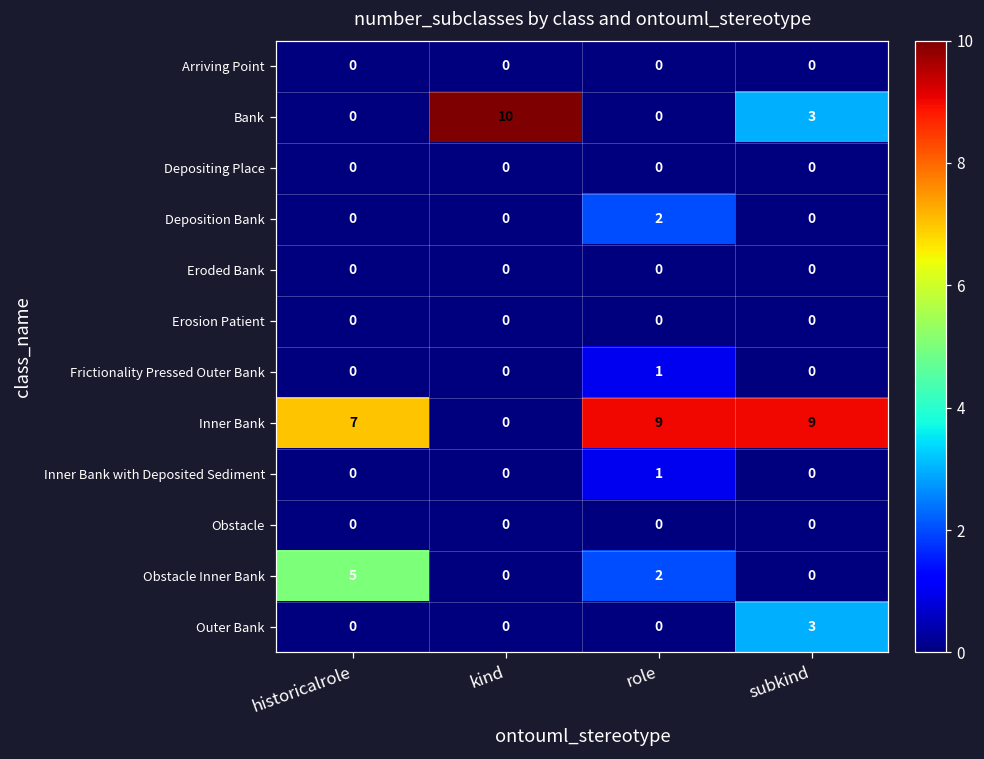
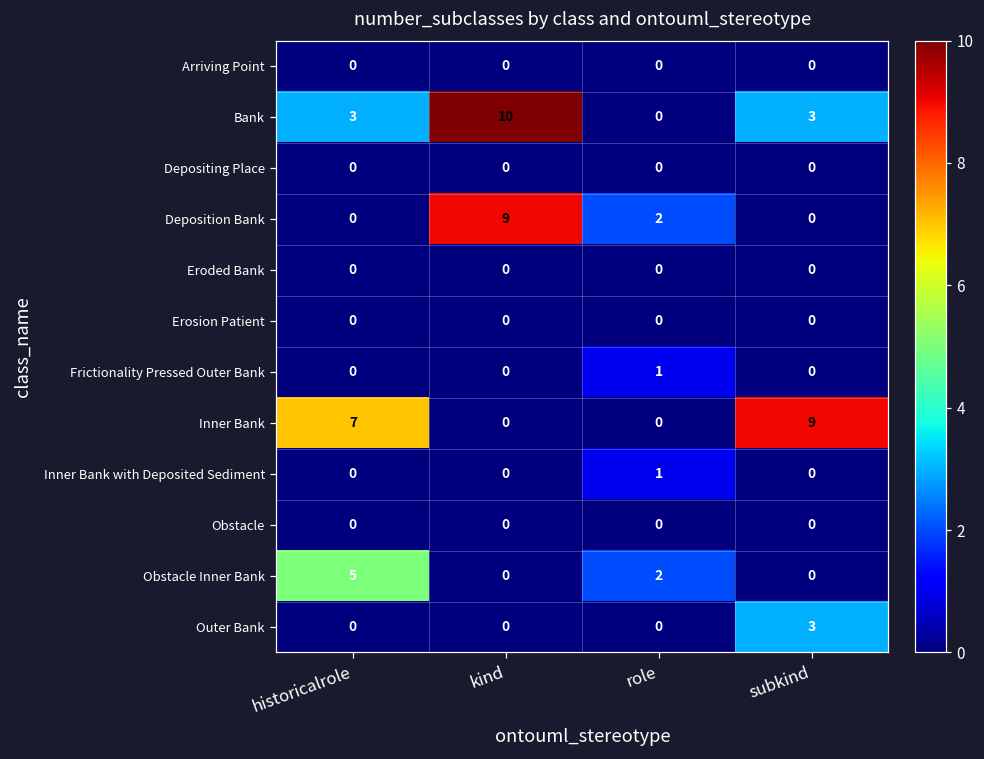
  {
    "Arriving Point": {
      "historicalrole": 0,
      "kind": 0,
      "role": 0,
      "subkind": 0
    },
    "Bank": {
-     "historicalrole": 0,
+     "historicalrole": 3,
      "kind": 10,
      "role": 0,
      "subkind": 3
    },
    "Depositing Place": {
      "historicalrole": 0,
      "kind": 0,
      "role": 0,
      "subkind": 0
    },
    "Deposition Bank": {
      "historicalrole": 0,
-     "kind": 0,
+     "kind": 9,
      "role": 2,
      "subkind": 0
    },
    "Eroded Bank": {
      "historicalrole": 0,
      "kind": 0,
      "role": 0,
      "subkind": 0
    },
    "Erosion Patient": {
      "historicalrole": 0,
      "kind": 0,
      "role": 0,
      "subkind": 0
    },
    "Frictionality Pressed Outer Bank": {
      "historicalrole": 0,
      "kind": 0,
      "role": 1,
      "subkind": 0
    },
    "Inner Bank": {
      "historicalrole": 7,
      "kind": 0,
-     "role": 9,
+     "role": 0,
      "subkind": 9
    },
    "Inner Bank with Deposited Sediment": {
      "historicalrole": 0,
      "kind": 0,
      "role": 1,
      "subkind": 0
    },
    "Obstacle": {
      "historicalrole": 0,
      "kind": 0,
      "role": 0,
      "subkind": 0
    },
    "Obstacle Inner Bank": {
      "historicalrole": 5,
      "kind": 0,
      "role": 2,
      "subkind": 0
    },
    "Outer Bank": {
      "historicalrole": 0,
      "kind": 0,
      "role": 0,
      "subkind": 3
    }
  }
